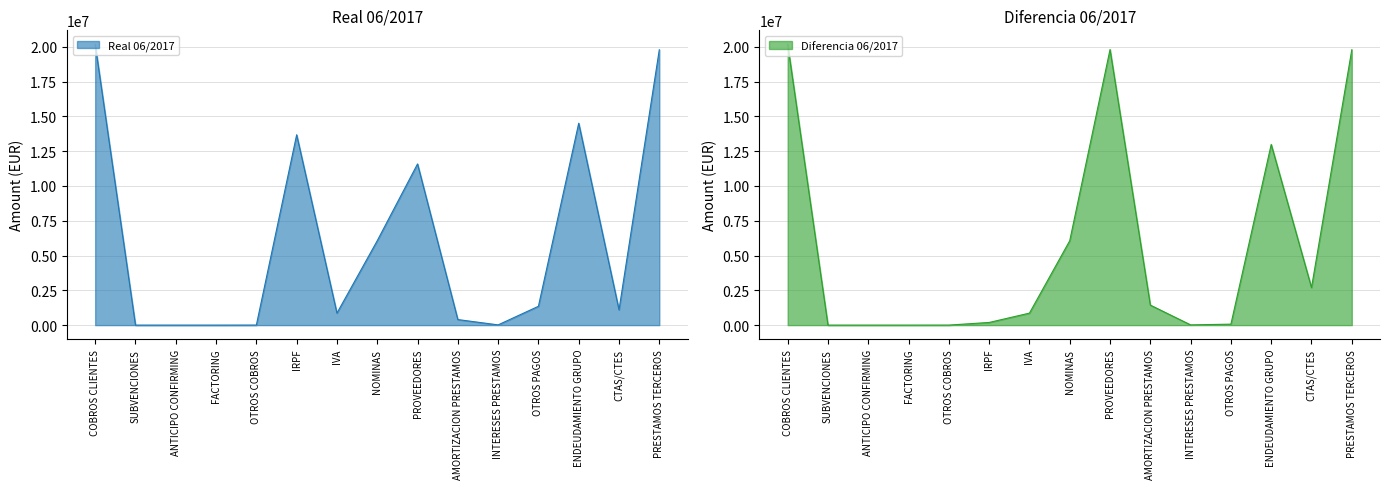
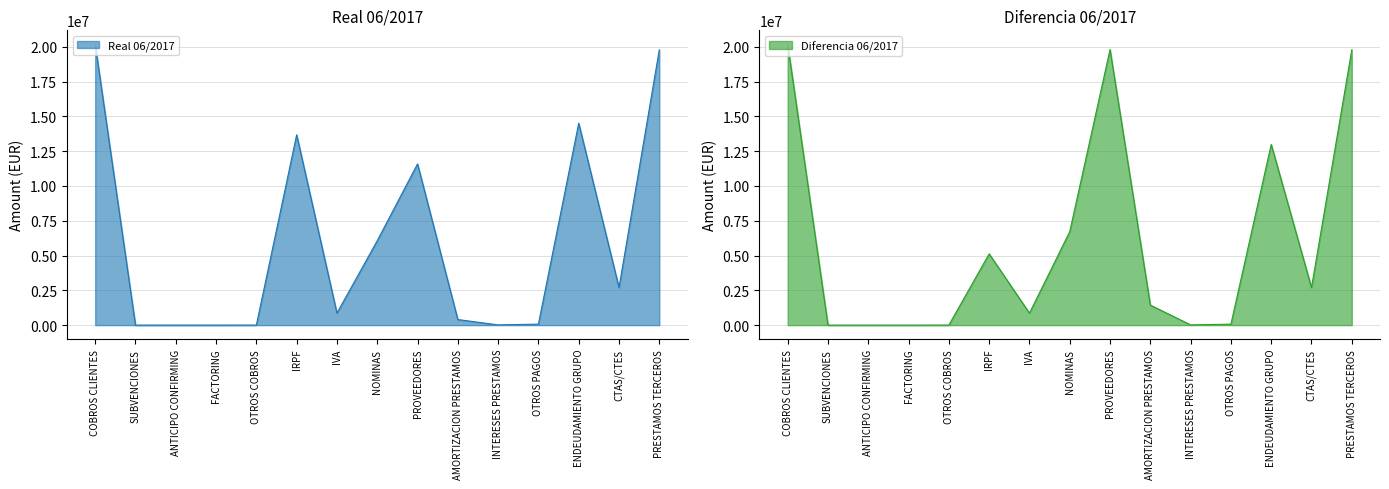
  {
    "Real 06/2017": {
      "SUBVENCIONES": 0,
      "ANTICIPO CONFIRMING": 0,
      "FACTORING": 0,
      "OTROS COBROS": 0,
      "IRPF": 13700000,
      "IVA": 900000,
      "NOMINAS": 6100000,
      "PROVEEDORES": 11600000,
      "AMORTIZACION PRESTAMOS": 400000,
      "INTERESES PRESTAMOS": 0,
-     "OTROS PAGOS": 1400000,
+     "OTROS PAGOS": 100000,
      "ENDEUDAMIENTO GRUPO": 14500000,
-     "CTAS/CTES": 1100000,
+     "CTAS/CTES": 2700000,
      "PRESTAMOS TERCEROS": 19800000
    },
    "Diferencia 06/2017": {
      "SUBVENCIONES": 0,
      "ANTICIPO CONFIRMING": 0,
      "FACTORING": 0,
      "OTROS COBROS": 0,
-     "IRPF": 200000,
+     "IRPF": 5100000,
      "IVA": 900000,
-     "NOMINAS": 6100000,
+     "NOMINAS": 6700000,
      "PROVEEDORES": 19800000,
      "AMORTIZACION PRESTAMOS": 1400000,
      "INTERESES PRESTAMOS": 0,
      "OTROS PAGOS": 100000,
      "ENDEUDAMIENTO GRUPO": 13000000,
      "CTAS/CTES": 2700000,
      "PRESTAMOS TERCEROS": 19800000
    }
  }
